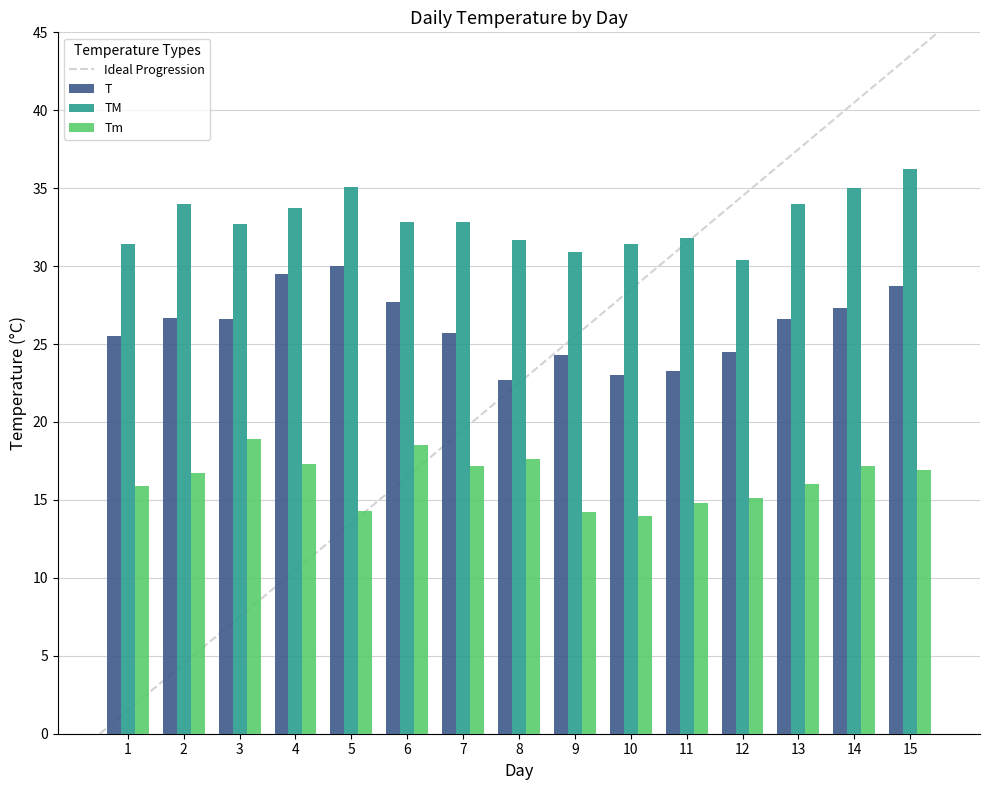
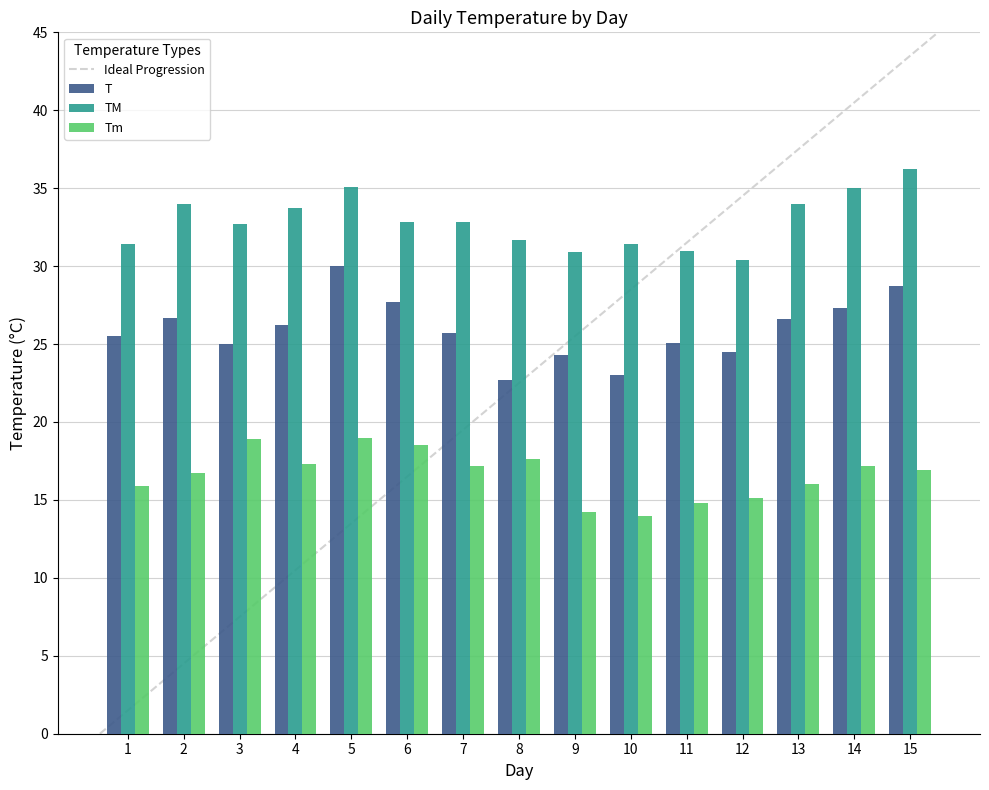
  {
    "T": {
      "1": 25.5,
      "2": 26.7,
-     "3": 26.6,
-     "4": 29.5,
+     "3": 25.0,
+     "4": 26.2,
      "5": 30.0,
      "6": 27.7,
      "7": 25.7,
      "8": 22.7,
      "9": 24.3,
      "10": 23.0,
-     "11": 23.3,
+     "11": 25.1,
      "12": 24.5,
      "13": 26.6,
      "14": 27.3,
      "15": 28.7
    },
    "TM": {
      "1": 31.4,
      "2": 34.0,
      "3": 32.7,
      "4": 33.7,
      "5": 35.1,
      "6": 32.8,
      "7": 32.8,
      "8": 31.7,
      "9": 30.9,
      "10": 31.4,
-     "11": 31.8,
+     "11": 31.0,
      "12": 30.4,
      "13": 34.0,
      "14": 35.0,
      "15": 36.2
    },
    "Tm": {
      "1": 15.9,
      "2": 16.7,
      "3": 18.9,
      "4": 17.3,
-     "5": 14.3,
+     "5": 19.0,
      "6": 18.5,
      "7": 17.2,
      "8": 17.6,
      "9": 14.2,
      "10": 14.0,
      "11": 14.8,
      "12": 15.1,
      "13": 16.0,
      "14": 17.2,
      "15": 16.9
    }
  }
